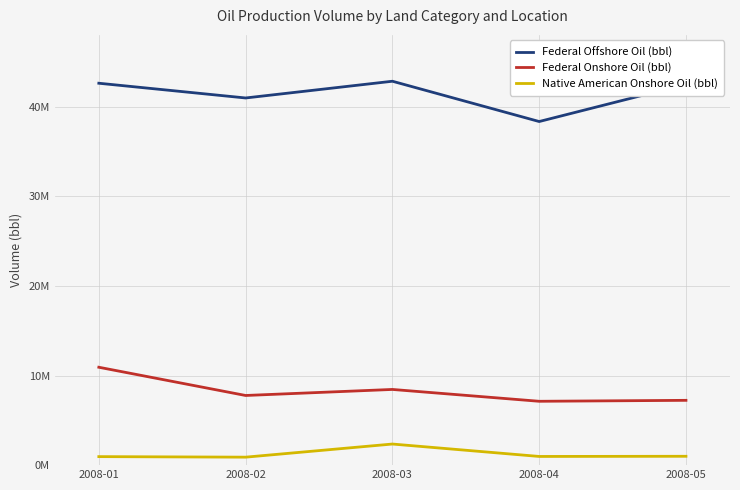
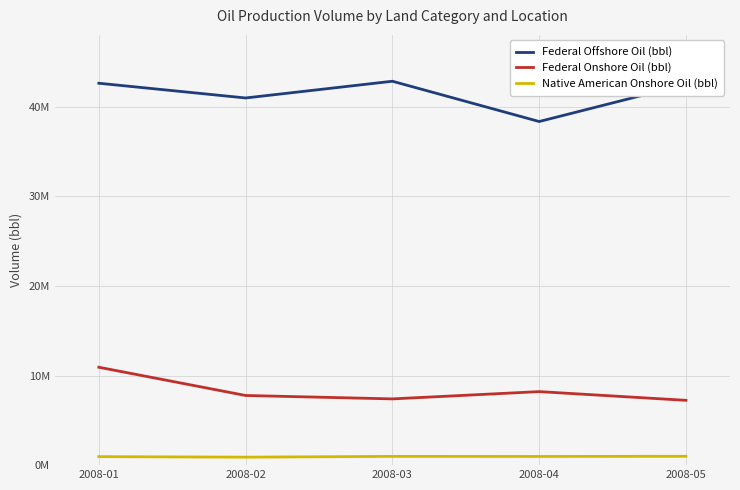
  {
    "Federal Offshore Oil (bbl)": {
      "2008-01": 43000000,
      "2008-02": 41000000,
      "2008-03": 43000000,
      "2008-04": 38000000
    },
    "Federal Onshore Oil (bbl)": {
      "2008-01": 11000000,
      "2008-02": 8000000,
-     "2008-03": 8000000,
-     "2008-04": 7000000,
+     "2008-03": 7000000,
+     "2008-04": 8000000,
      "2008-05": 7000000
    },
    "Native American Onshore Oil (bbl)": {
      "2008-01": 1000000,
      "2008-02": 1000000,
-     "2008-03": 2000000,
+     "2008-03": 1000000,
      "2008-04": 1000000,
      "2008-05": 1000000
    }
  }
